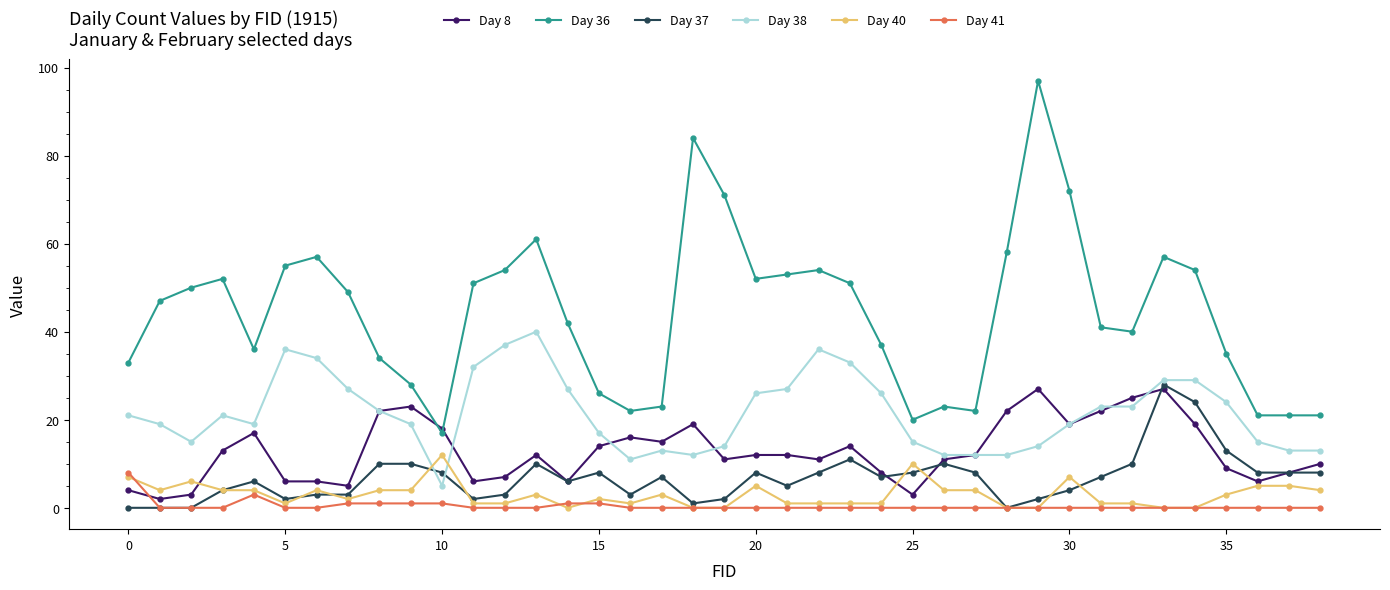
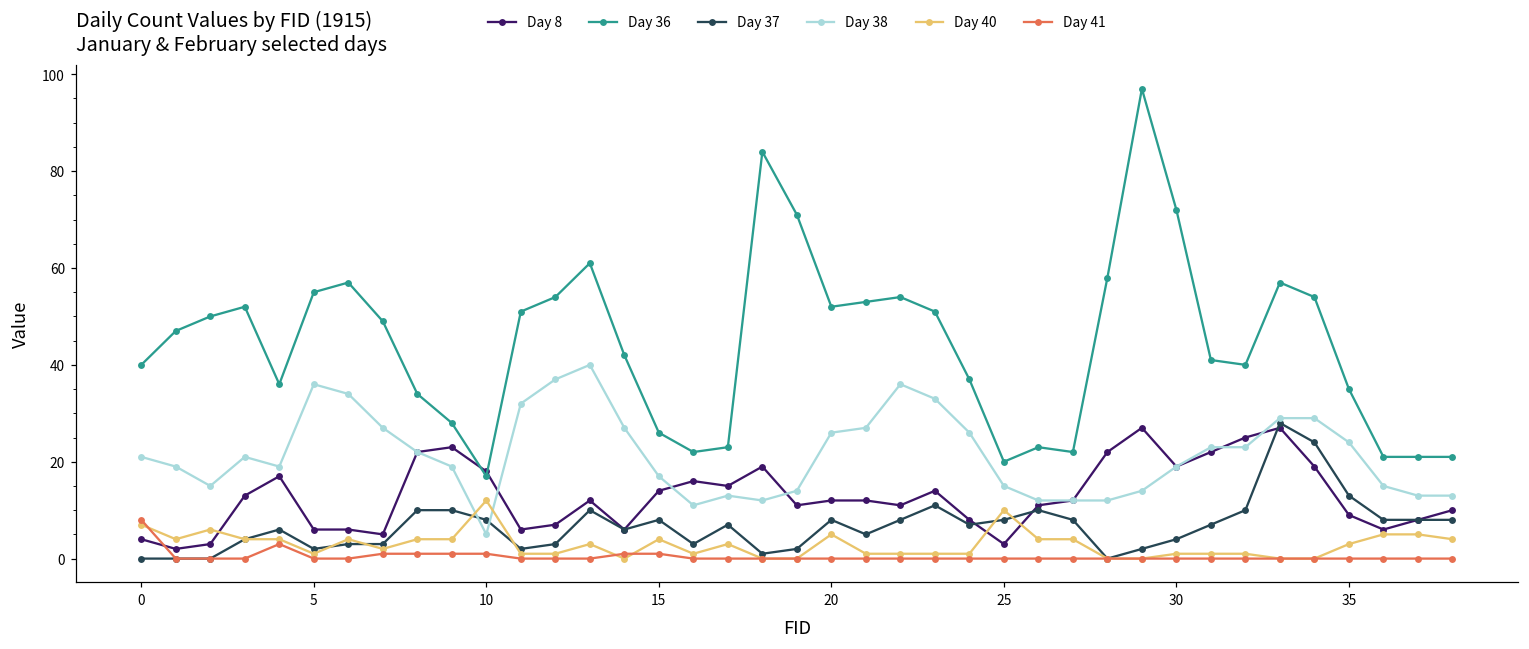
  {
    "Day 36": {
-     "0": 33,
+     "0": 40,
      "5": 55,
      "10": 17,
      "15": 26,
      "20": 52,
      "25": 20,
      "30": 72,
      "35": 35
    },
    "Day 38": {
      "0": 21,
      "5": 36,
      "10": 5,
      "15": 17,
      "20": 26,
      "25": 15,
      "35": 24
    },
    "Day 40": {
      "0": 7,
      "5": 1,
      "10": 12,
-     "15": 2,
+     "15": 4,
      "20": 5,
      "25": 10,
-     "30": 7,
+     "30": 1,
      "35": 3
    },
    "Day 41": {
      "0": 8,
      "5": 0,
      "10": 1,
      "15": 1,
      "20": 0,
      "25": 0,
      "30": 0,
      "35": 0
    }
  }
